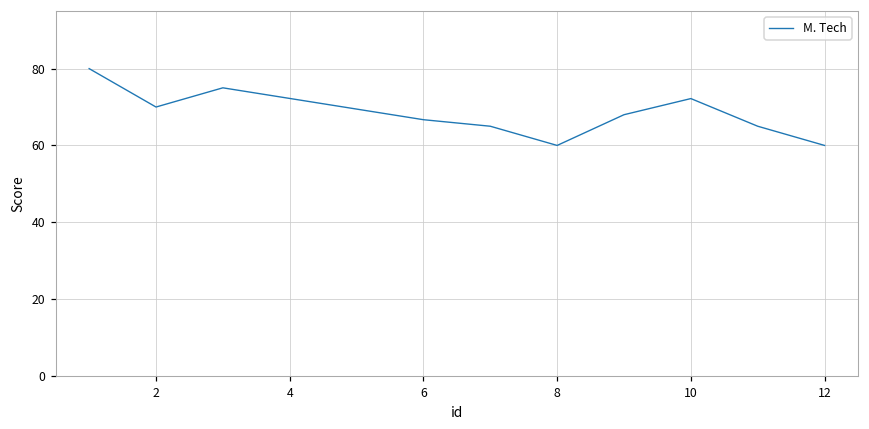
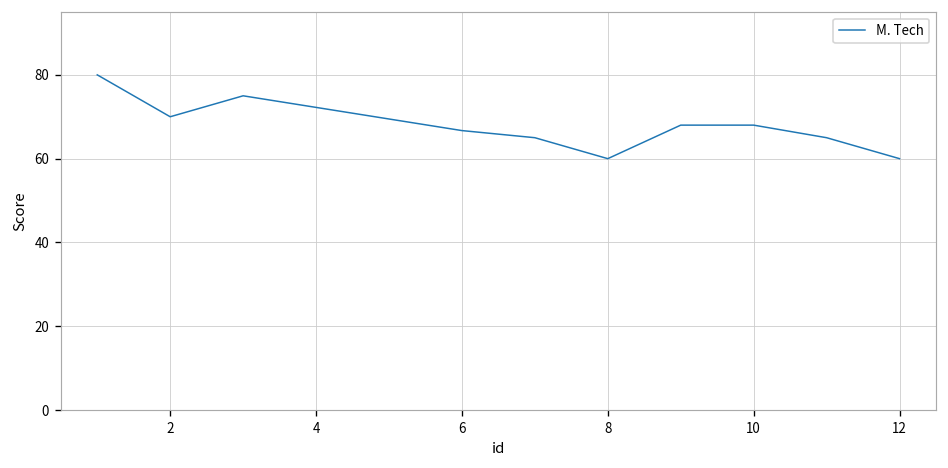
  {
    "2": 70,
    "6": 67,
    "8": 60,
-   "10": 72,
+   "10": 68,
    "12": 60
  }
